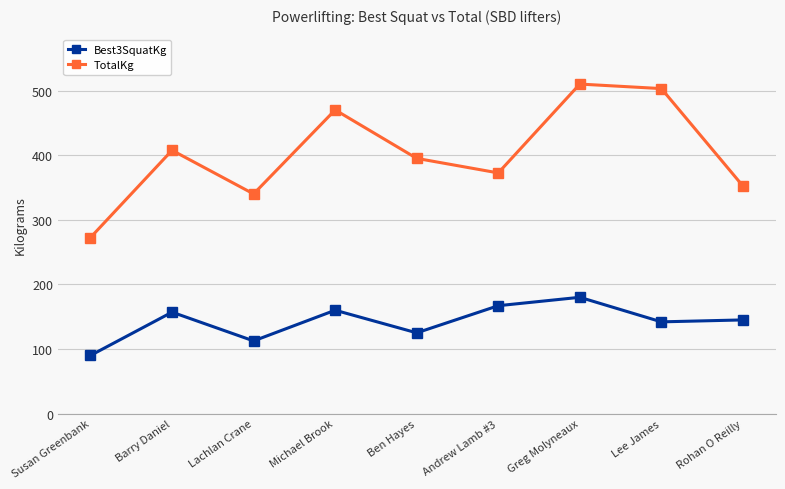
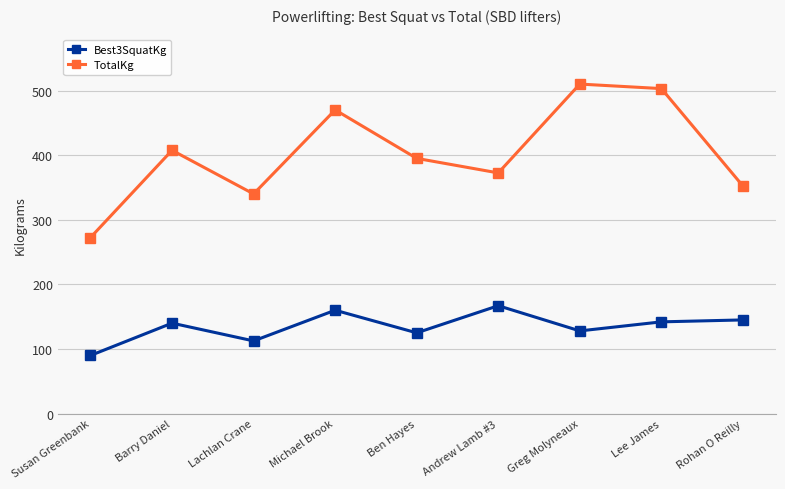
  {
    "Best3SquatKg": {
      "Susan Greenbank": 90,
-     "Barry Daniel": 160,
+     "Barry Daniel": 140,
      "Lachlan Crane": 110,
      "Michael Brook": 160,
      "Ben Hayes": 130,
      "Andrew Lamb #3": 170,
-     "Greg Molyneaux": 180,
+     "Greg Molyneaux": 130,
      "Lee James": 140,
      "Rohan O Reilly": 150
    },
    "TotalKg": {
      "Susan Greenbank": 270,
      "Barry Daniel": 410,
      "Lachlan Crane": 340,
      "Michael Brook": 470,
      "Ben Hayes": 400,
      "Andrew Lamb #3": 370,
      "Greg Molyneaux": 510,
      "Lee James": 500,
      "Rohan O Reilly": 350
    }
  }
